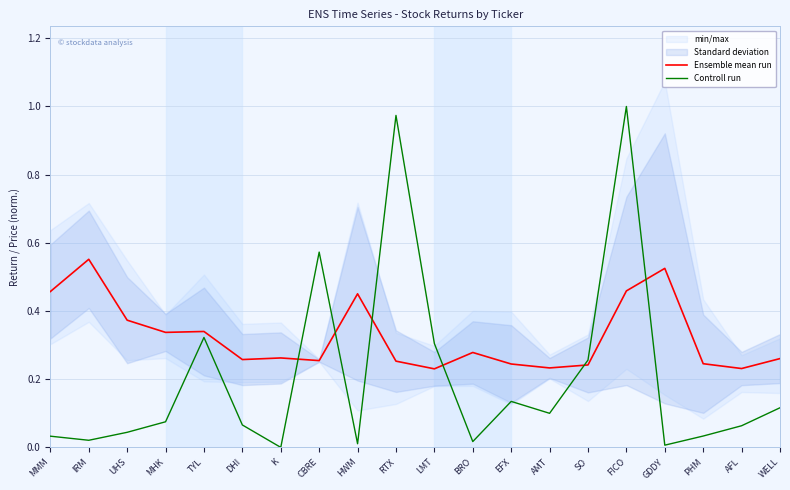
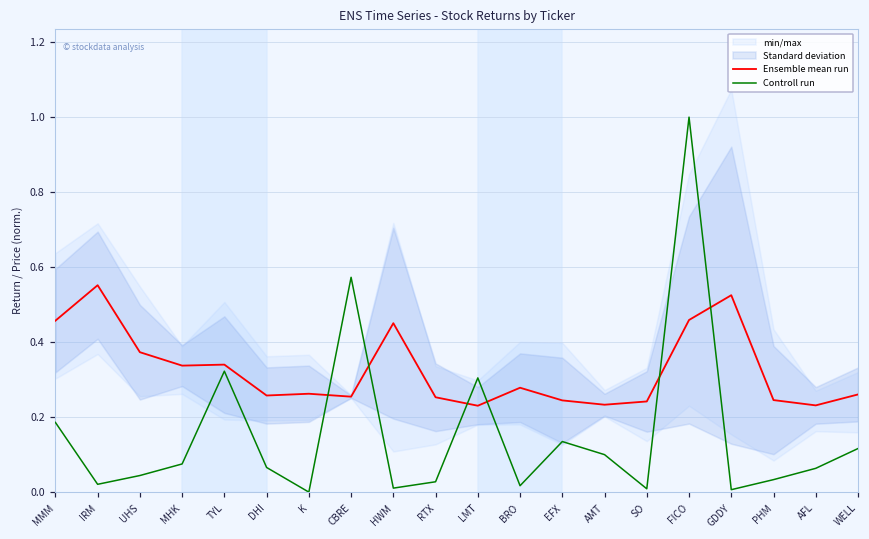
  {
    "Ensemble mean run": {
      "MMM": 0.46,
      "IRM": 0.55,
      "UHS": 0.37,
      "MHK": 0.34,
      "TYL": 0.34,
      "DHI": 0.26,
      "K": 0.26,
      "HWM": 0.45,
      "RTX": 0.25,
      "LMT": 0.23,
      "BRO": 0.28,
      "EFX": 0.24,
      "AMT": 0.23,
      "SO": 0.24,
      "FICO": 0.46,
      "GDDY": 0.53,
      "PHM": 0.25,
      "AFL": 0.23,
      "WELL": 0.26
    },
    "Controll run": {
-     "MMM": 0.03,
+     "MMM": 0.19,
      "IRM": 0.02,
      "UHS": 0.04,
      "MHK": 0.08,
      "TYL": 0.32,
      "DHI": 0.07,
      "K": 0.00,
      "CBRE": 0.57,
      "HWM": 0.01,
-     "RTX": 0.97,
+     "RTX": 0.03,
      "BRO": 0.02,
      "EFX": 0.13,
      "AMT": 0.10,
-     "SO": 0.26,
+     "SO": 0.01,
      "FICO": 1.00,
      "GDDY": 0.01,
      "PHM": 0.03,
      "AFL": 0.06,
      "WELL": 0.12
    }
  }
